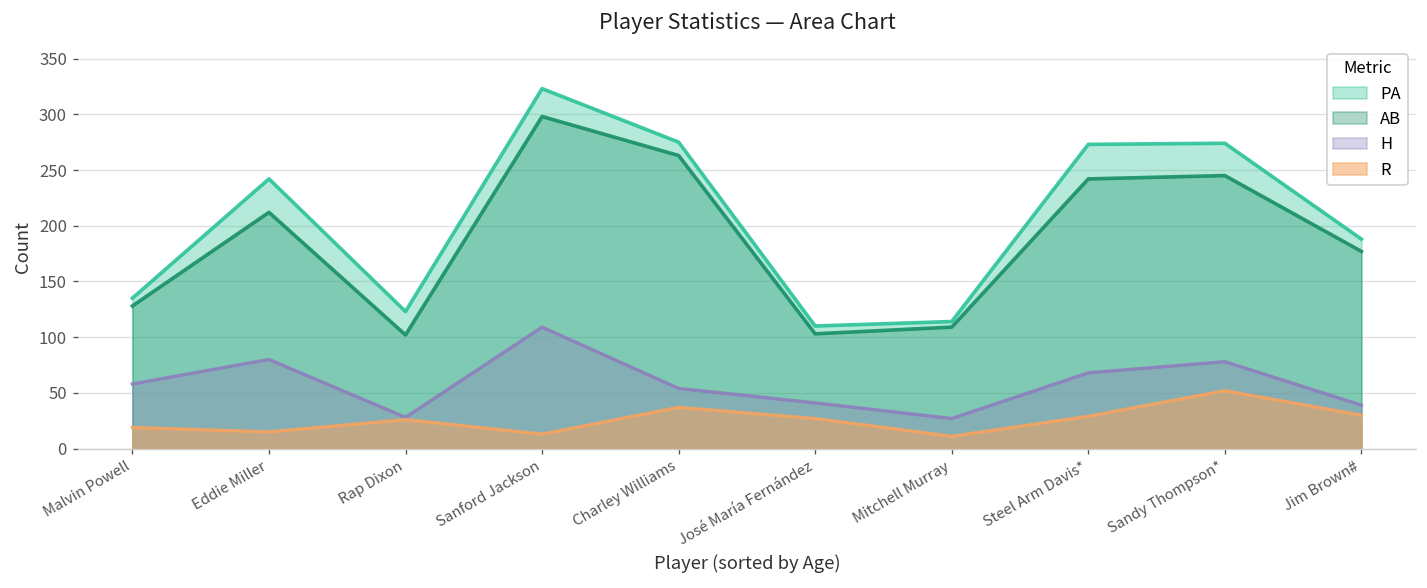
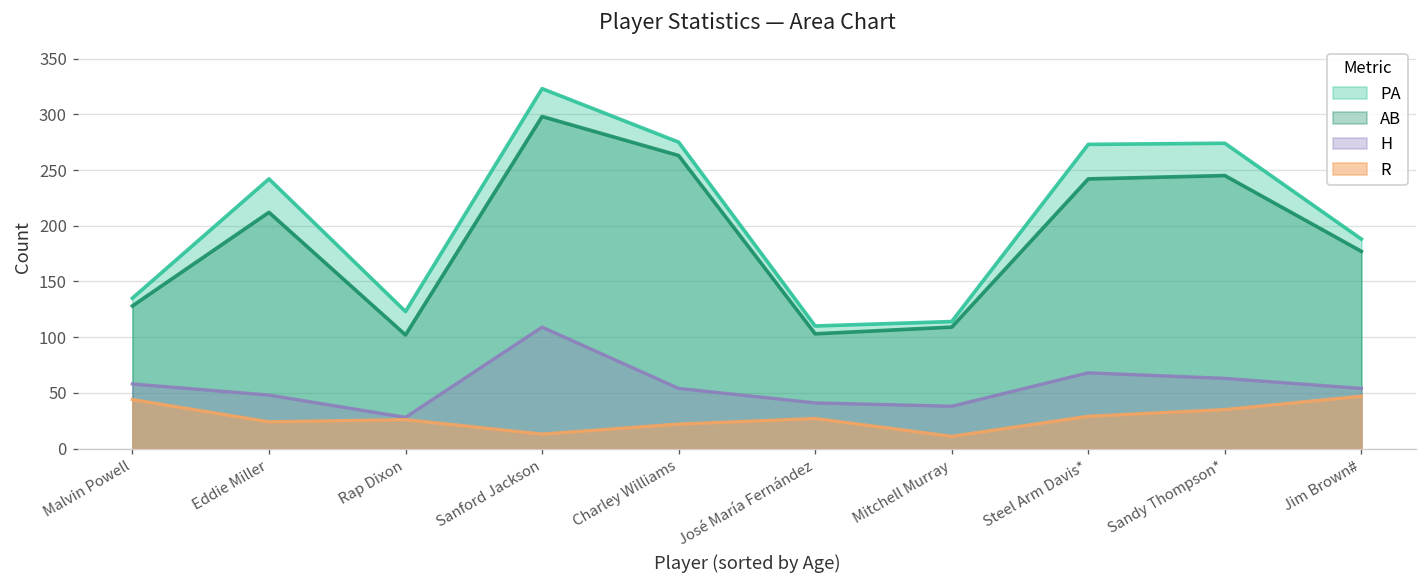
  {
    "H": {
      "Malvin Powell": 60,
-     "Eddie Miller": 80,
+     "Eddie Miller": 50,
      "Sanford Jackson": 110,
      "Charley Williams": 50,
      "José María Fernández": 40,
-     "Mitchell Murray": 30,
+     "Mitchell Murray": 40,
      "Steel Arm Davis*": 70,
-     "Sandy Thompson*": 80,
-     "Jim Brown#": 40
+     "Sandy Thompson*": 60,
+     "Jim Brown#": 50
    },
    "R": {
-     "Malvin Powell": 20,
-     "Eddie Miller": 15,
+     "Malvin Powell": 40,
+     "Eddie Miller": 24,
      "Sanford Jackson": 10,
-     "Charley Williams": 40,
+     "Charley Williams": 20,
      "José María Fernández": 30,
      "Mitchell Murray": 10,
      "Steel Arm Davis*": 30,
-     "Sandy Thompson*": 50,
-     "Jim Brown#": 30
+     "Sandy Thompson*": 40,
+     "Jim Brown#": 50
    }
  }
